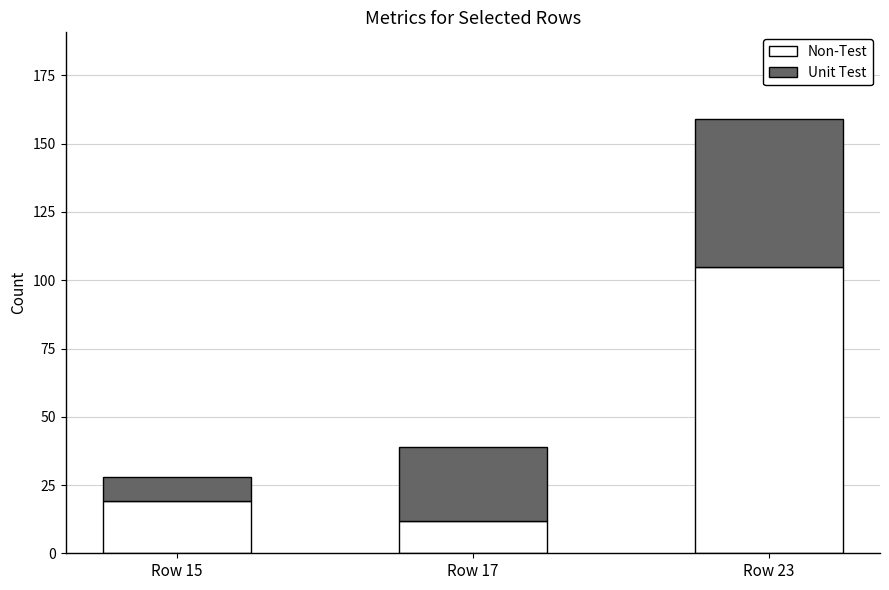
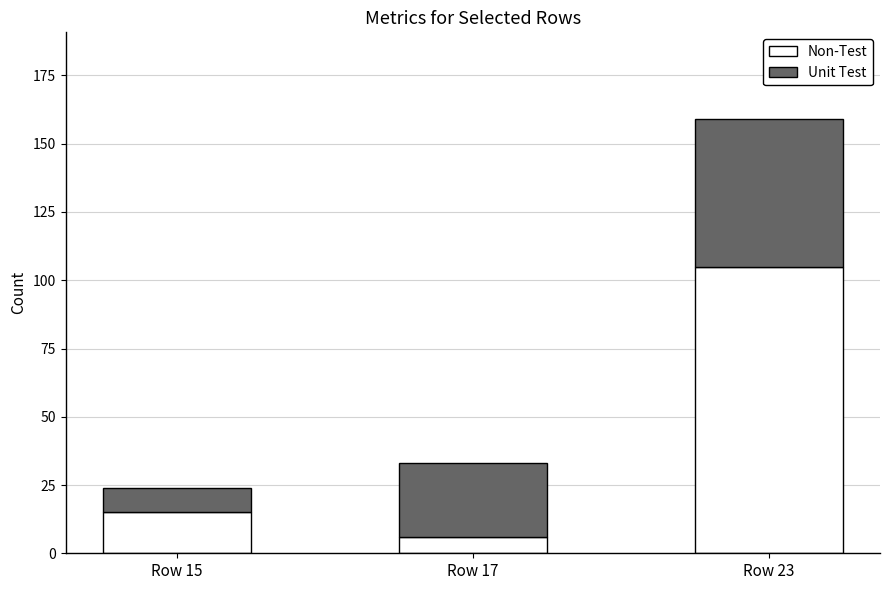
  {
    "Non-Test": {
-     "Row 15": 19,
-     "Row 17": 12,
+     "Row 15": 15,
+     "Row 17": 6,
      "Row 23": 105
    },
    "Unit Test": {
      "Row 15": 9,
      "Row 17": 27,
      "Row 23": 54
    }
  }
